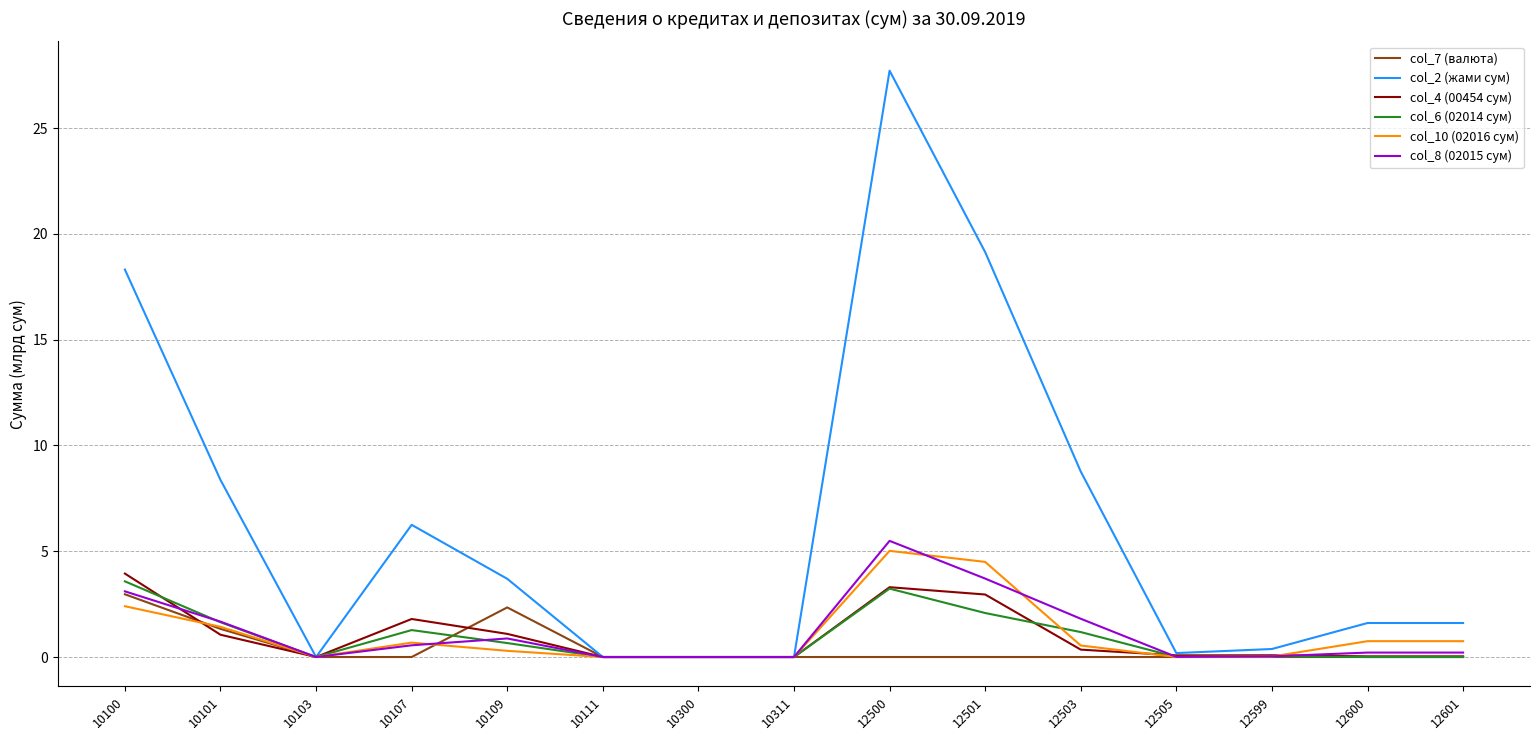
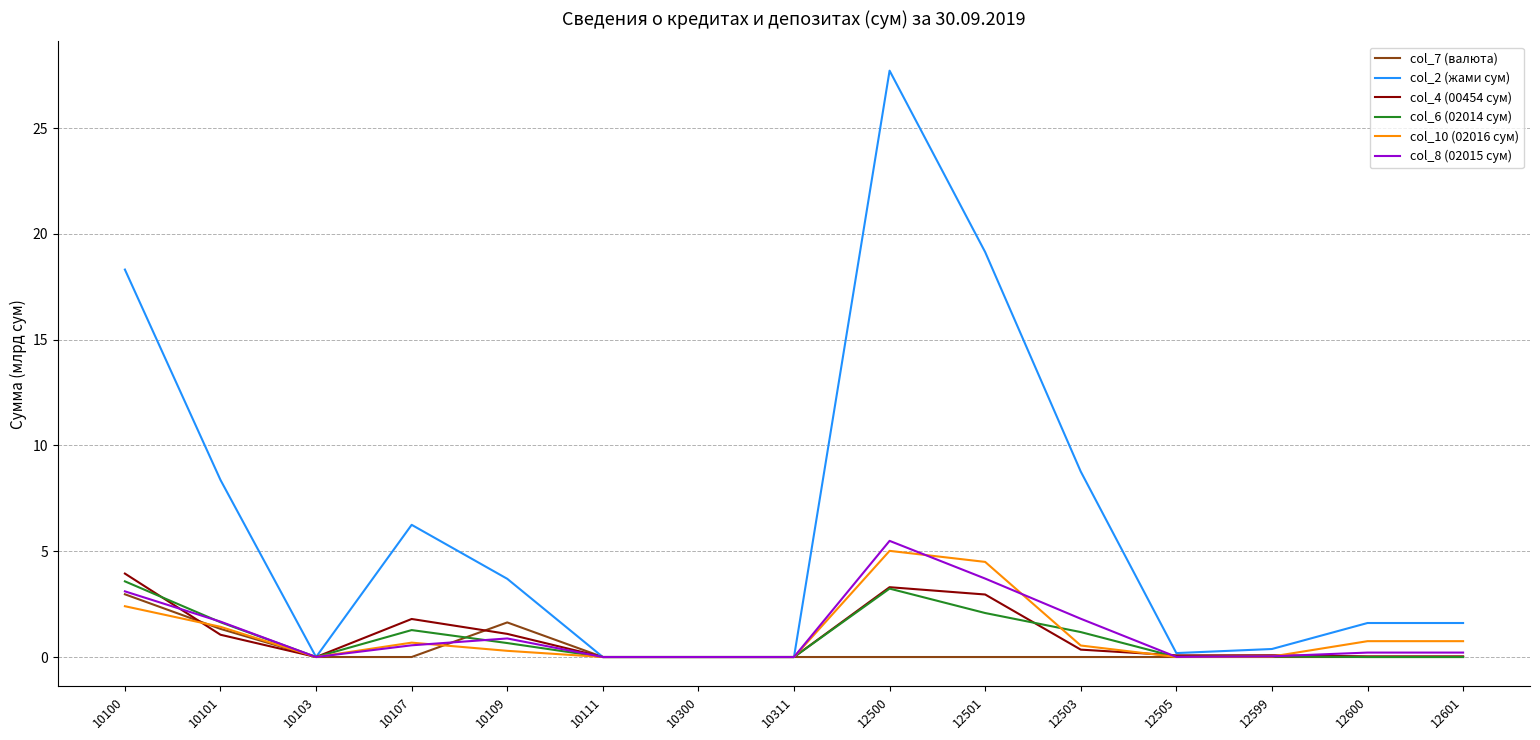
  {
    "col_7 (валюта)": {
      "10100": 3.0,
      "10107": 0.0,
-     "10109": 2.3,
+     "10109": 1.6,
      "12500": 0.0,
      "12501": 0.0,
      "12503": 0.0
    },
    "col_2 (жами сум)": {
      "10100": 18.3,
      "10101": 8.4,
      "10107": 6.2,
      "10109": 3.7,
      "12500": 27.7,
      "12501": 19.1,
      "12503": 8.8,
      "12599": 0.4,
      "12600": 1.6,
      "12601": 1.6
    },
    "col_4 (00454 сум)": {
      "10100": 3.9,
      "10101": 1.1,
      "10107": 1.8,
      "10109": 1.1,
      "12501": 3.0,
      "12503": 0.3
    },
    "col_6 (02014 сум)": {
      "10100": 3.6,
      "10107": 1.3,
      "10109": 0.7,
      "12501": 2.1,
      "12503": 1.2
    },
    "col_10 (02016 сум)": {
      "10100": 2.4,
      "10107": 0.7,
      "10109": 0.3,
      "12500": 5.0,
      "12501": 4.5,
      "12503": 0.5,
      "12600": 0.7,
      "12601": 0.7
    },
    "col_8 (02015 сум)": {
      "10100": 3.1,
      "10107": 0.6,
      "10109": 0.9,
      "12500": 5.5,
      "12501": 3.7,
      "12503": 1.8,
      "12600": 0.2,
      "12601": 0.2
    }
  }
